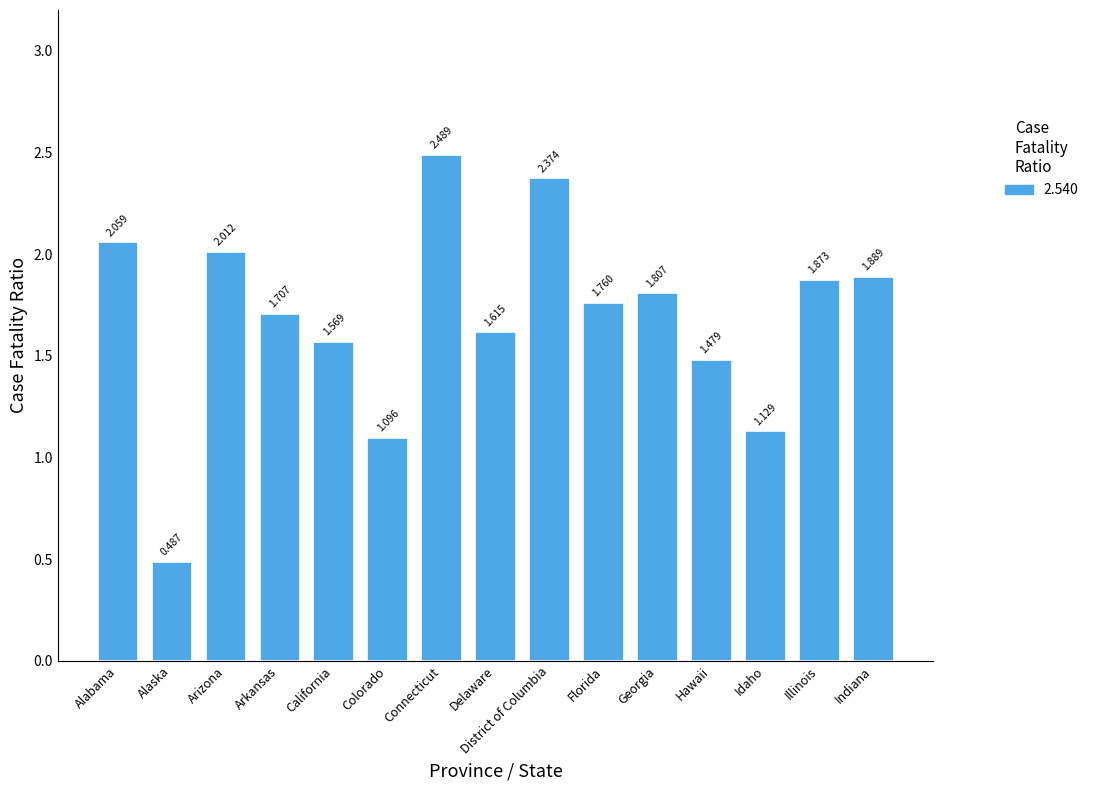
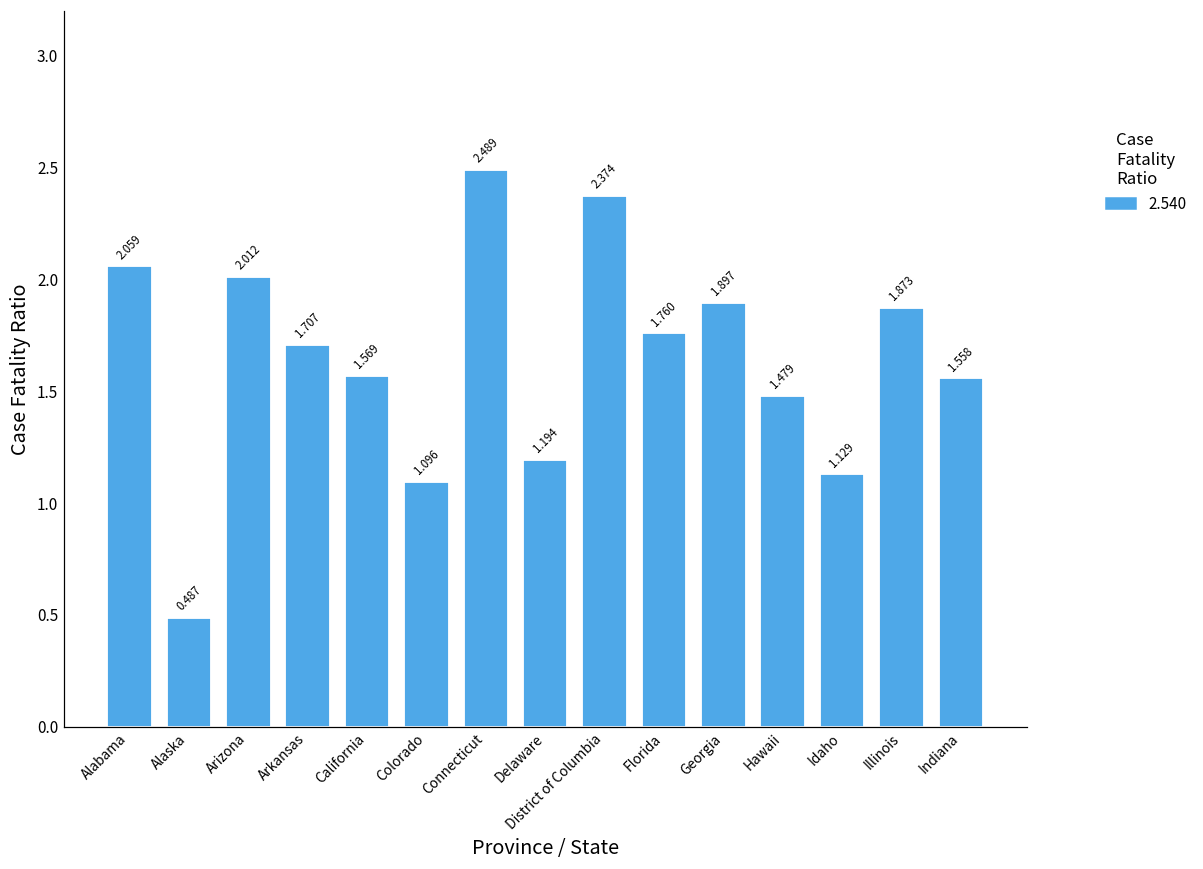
  {
    "Alabama": 2.059,
    "Alaska": 0.487,
    "Arizona": 2.012,
    "Arkansas": 1.707,
    "California": 1.569,
    "Colorado": 1.096,
    "Connecticut": 2.489,
-   "Delaware": 1.615,
+   "Delaware": 1.194,
    "District of Columbia": 2.374,
    "Florida": 1.760,
-   "Georgia": 1.807,
+   "Georgia": 1.897,
    "Hawaii": 1.479,
    "Idaho": 1.129,
    "Illinois": 1.873,
-   "Indiana": 1.889
+   "Indiana": 1.558
  }
